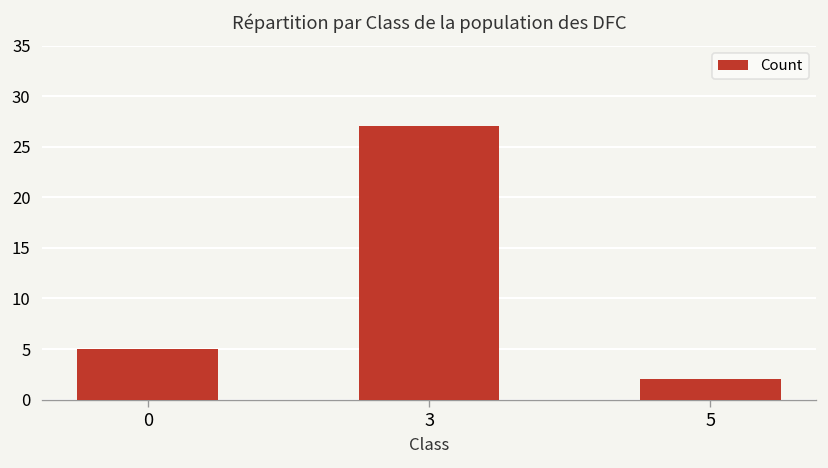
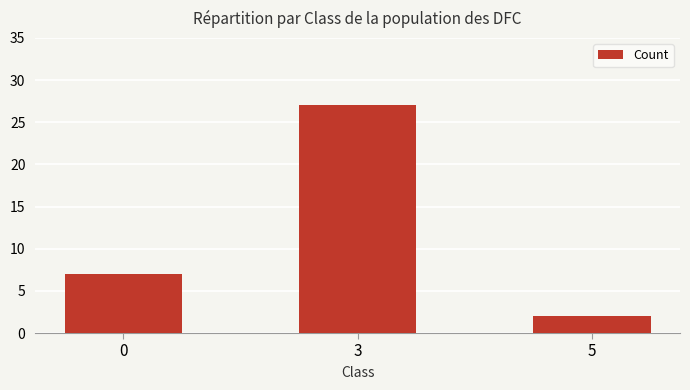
  {
-   "0": 5,
+   "0": 7,
    "3": 27,
    "5": 2
  }
